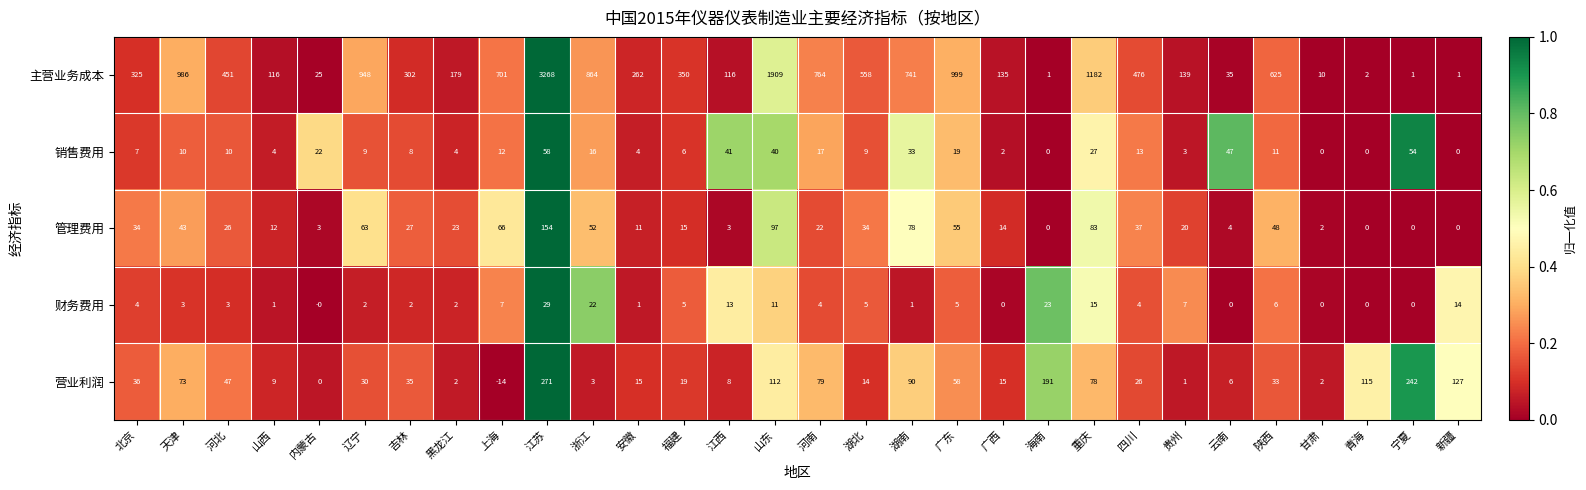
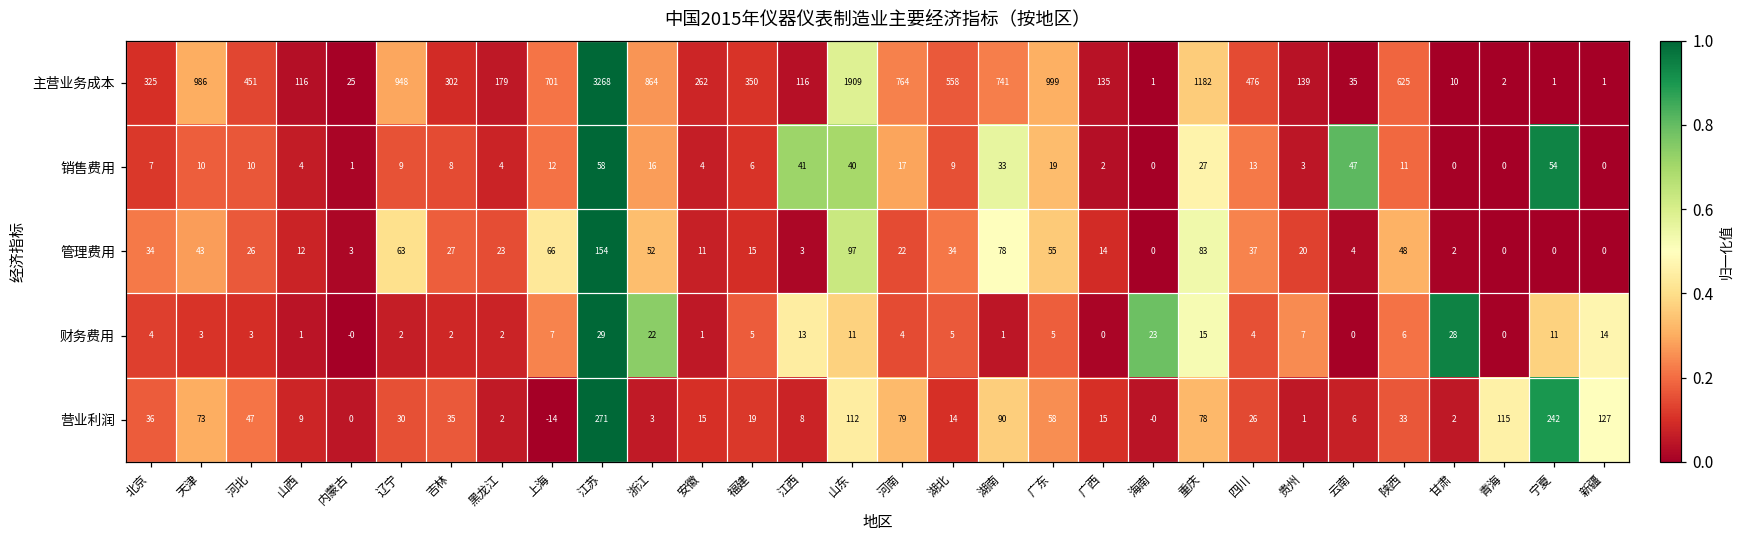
  {
    "主营业务成本": {
      "北京": 325,
      "天津": 986,
      "河北": 451,
      "山西": 116,
      "内蒙古": 25,
      "辽宁": 948,
      "吉林": 302,
      "黑龙江": 179,
      "上海": 701,
      "江苏": 3268,
      "浙江": 864,
      "安徽": 262,
      "福建": 350,
      "江西": 116,
      "山东": 1909,
      "河南": 764,
      "湖北": 558,
      "湖南": 741,
      "广东": 999,
      "广西": 135,
      "海南": 1,
      "重庆": 1182,
      "四川": 476,
      "贵州": 139,
      "云南": 35,
      "陕西": 625,
      "甘肃": 10,
      "青海": 2,
      "宁夏": 1,
      "新疆": 1
    },
    "销售费用": {
      "北京": 7,
      "天津": 10,
      "河北": 10,
      "山西": 4,
-     "内蒙古": 22,
+     "内蒙古": 1,
      "辽宁": 9,
      "吉林": 8,
      "黑龙江": 4,
      "上海": 12,
      "江苏": 58,
      "浙江": 16,
      "安徽": 4,
      "福建": 6,
      "江西": 41,
      "山东": 40,
      "河南": 17,
      "湖北": 9,
      "湖南": 33,
      "广东": 19,
      "广西": 2,
      "海南": 0,
      "重庆": 27,
      "四川": 13,
      "贵州": 3,
      "云南": 47,
      "陕西": 11,
      "甘肃": 0,
      "青海": 0,
      "宁夏": 54,
      "新疆": 0
    },
    "管理费用": {
      "北京": 34,
      "天津": 43,
      "河北": 26,
      "山西": 12,
      "内蒙古": 3,
      "辽宁": 63,
      "吉林": 27,
      "黑龙江": 23,
      "上海": 66,
      "江苏": 154,
      "浙江": 52,
      "安徽": 11,
      "福建": 15,
      "江西": 3,
      "山东": 97,
      "河南": 22,
      "湖北": 34,
      "湖南": 78,
      "广东": 55,
      "广西": 14,
      "海南": 0,
      "重庆": 83,
      "四川": 37,
      "贵州": 20,
      "云南": 4,
      "陕西": 48,
      "甘肃": 2,
      "青海": 0,
      "宁夏": 0,
      "新疆": 0
    },
    "财务费用": {
      "北京": 4,
      "天津": 3,
      "河北": 3,
      "山西": 1,
      "内蒙古": -0,
      "辽宁": 2,
      "吉林": 2,
      "黑龙江": 2,
      "上海": 7,
      "江苏": 29,
      "浙江": 22,
      "安徽": 1,
      "福建": 5,
      "江西": 13,
      "山东": 11,
      "河南": 4,
      "湖北": 5,
      "湖南": 1,
      "广东": 5,
      "广西": 0,
      "海南": 23,
      "重庆": 15,
      "四川": 4,
      "贵州": 7,
      "云南": 0,
      "陕西": 6,
-     "甘肃": 0,
+     "甘肃": 28,
      "青海": 0,
-     "宁夏": 0,
+     "宁夏": 11,
      "新疆": 14
    },
    "营业利润": {
      "北京": 36,
      "天津": 73,
      "河北": 47,
      "山西": 9,
      "内蒙古": 0,
      "辽宁": 30,
      "吉林": 35,
      "黑龙江": 2,
      "上海": -14,
      "江苏": 271,
      "浙江": 3,
      "安徽": 15,
      "福建": 19,
      "江西": 8,
      "山东": 112,
      "河南": 79,
      "湖北": 14,
      "湖南": 90,
      "广东": 58,
      "广西": 15,
-     "海南": 191,
+     "海南": -0,
      "重庆": 78,
      "四川": 26,
      "贵州": 1,
      "云南": 6,
      "陕西": 33,
      "甘肃": 2,
      "青海": 115,
      "宁夏": 242,
      "新疆": 127
    }
  }
